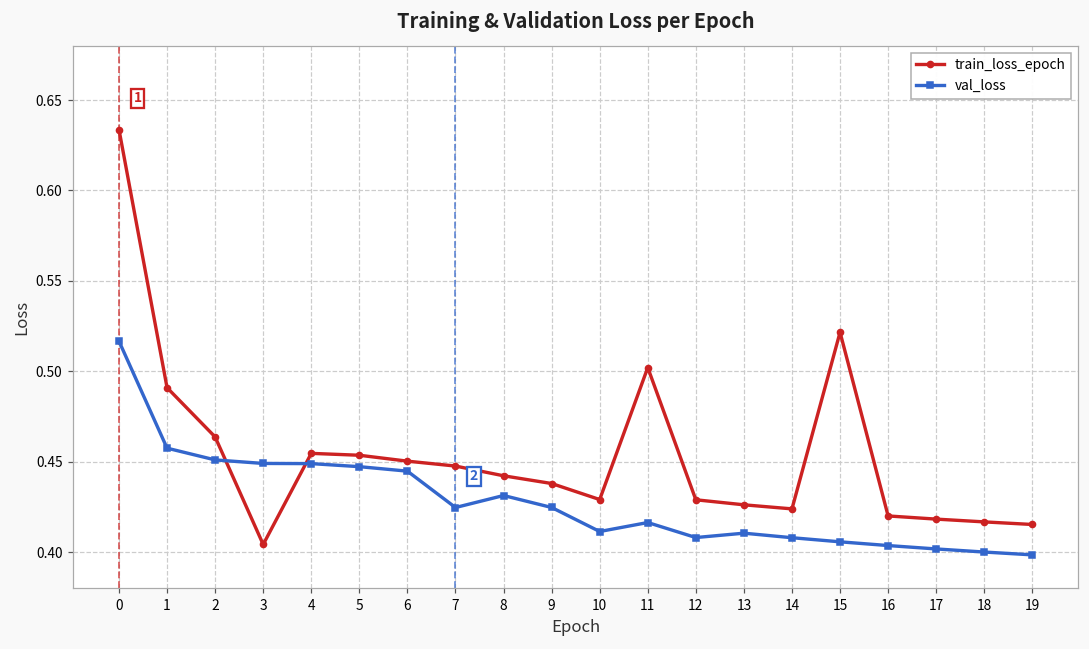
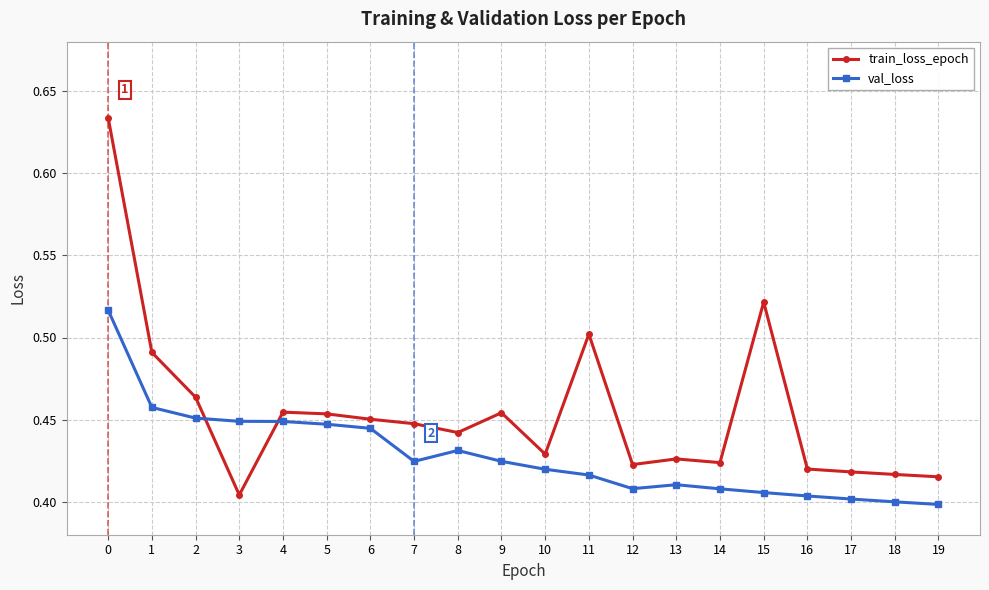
  {
    "train_loss_epoch": {
      "1": 0.491,
      "2": 0.464,
      "3": 0.404,
      "4": 0.455,
      "5": 0.454,
      "6": 0.450,
      "8": 0.442,
-     "9": 0.438,
+     "9": 0.454,
      "10": 0.429,
      "11": 0.502,
-     "12": 0.429,
+     "12": 0.423,
      "13": 0.426,
      "14": 0.424,
      "15": 0.522,
      "16": 0.420,
      "17": 0.418,
      "18": 0.417,
      "19": 0.415
    },
    "val_loss": {
      "0": 0.517,
      "1": 0.457,
      "2": 0.451,
      "3": 0.449,
      "4": 0.449,
      "5": 0.447,
      "6": 0.445,
      "7": 0.425,
      "8": 0.431,
      "9": 0.425,
-     "10": 0.411,
+     "10": 0.420,
      "11": 0.416,
      "12": 0.408,
      "13": 0.410,
      "14": 0.408,
      "15": 0.406,
      "16": 0.404,
      "17": 0.402,
      "18": 0.400,
      "19": 0.398
    }
  }
